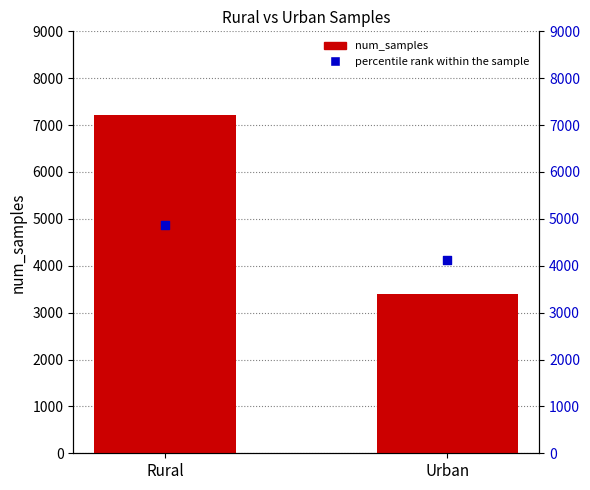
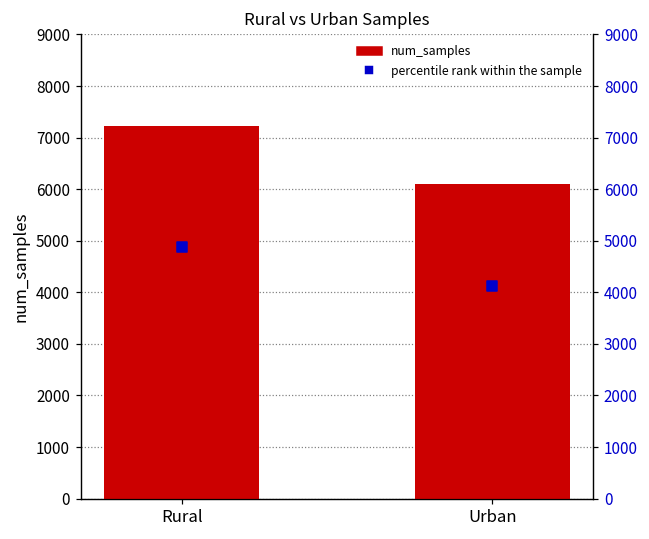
  {
    "num_samples": {
      "Rural": 7200,
-     "Urban": 3400
+     "Urban": 6100
    }
  }
